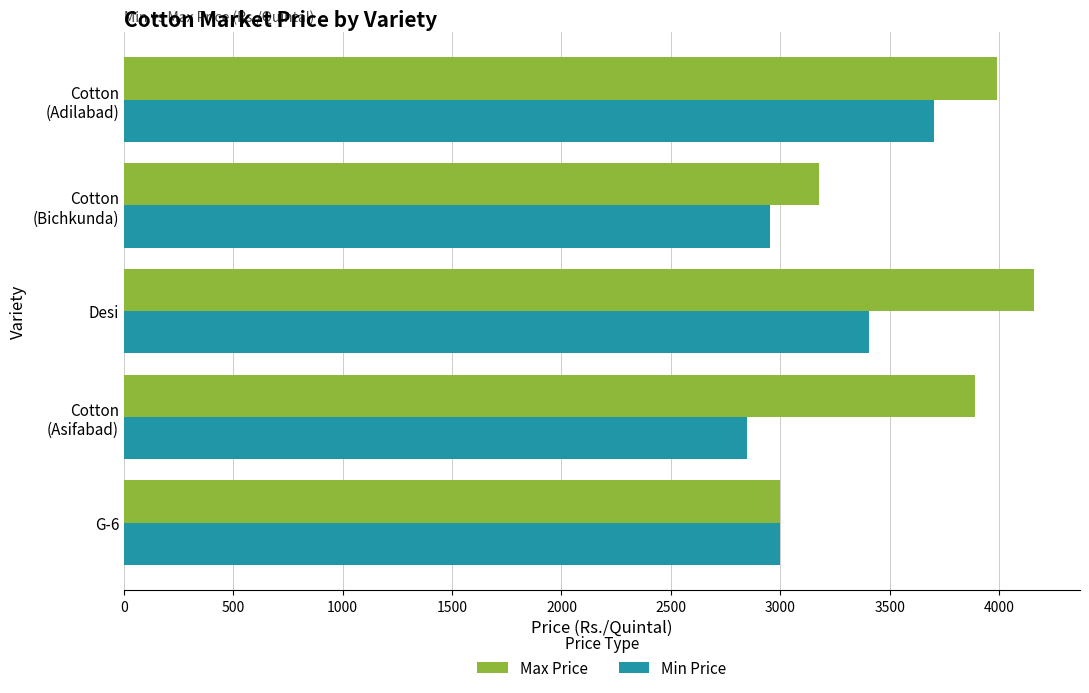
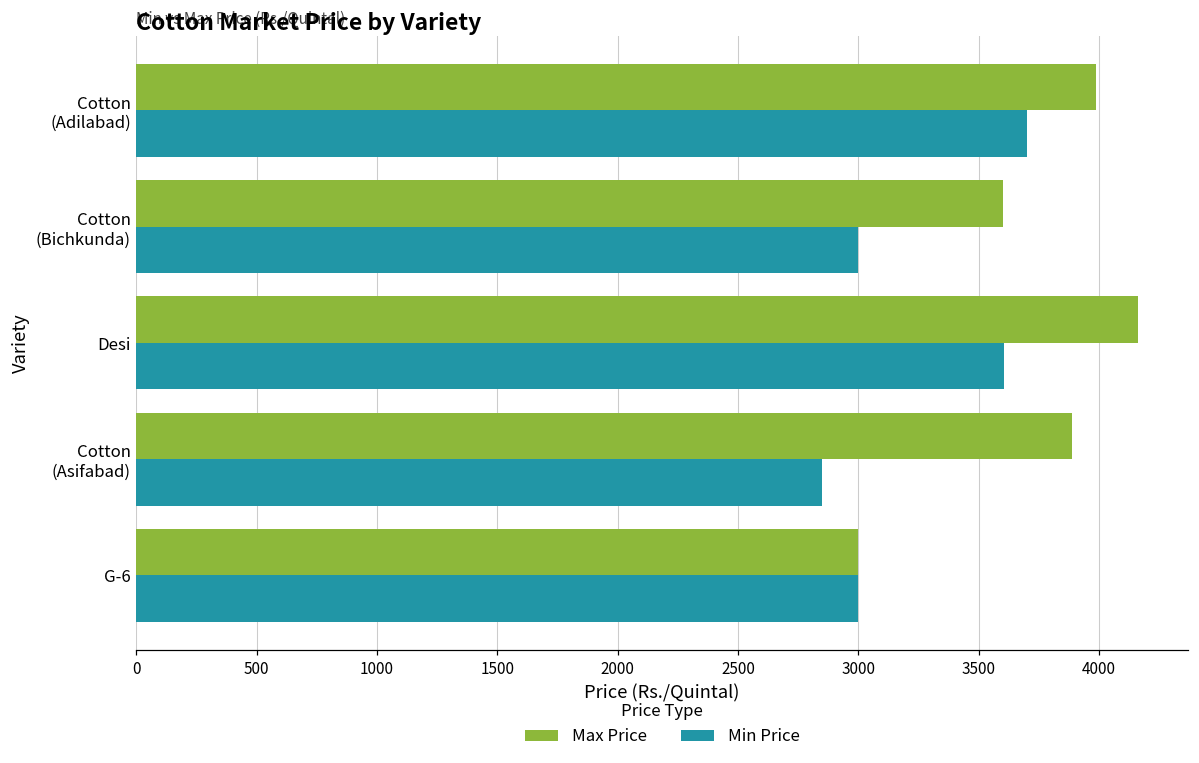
  {
    "Max Price": {
      "Cotton (Adilabad)": 3990,
-     "Cotton (Bichkunda)": 3180,
+     "Cotton (Bichkunda)": 3600,
      "Desi": 4160,
      "Cotton (Asifabad)": 3890,
      "G-6": 3000
    },
    "Min Price": {
      "Cotton (Adilabad)": 3700,
-     "Cotton (Bichkunda)": 2950,
-     "Desi": 3410,
+     "Cotton (Bichkunda)": 3000,
+     "Desi": 3610,
      "Cotton (Asifabad)": 2850,
      "G-6": 3000
    }
  }
